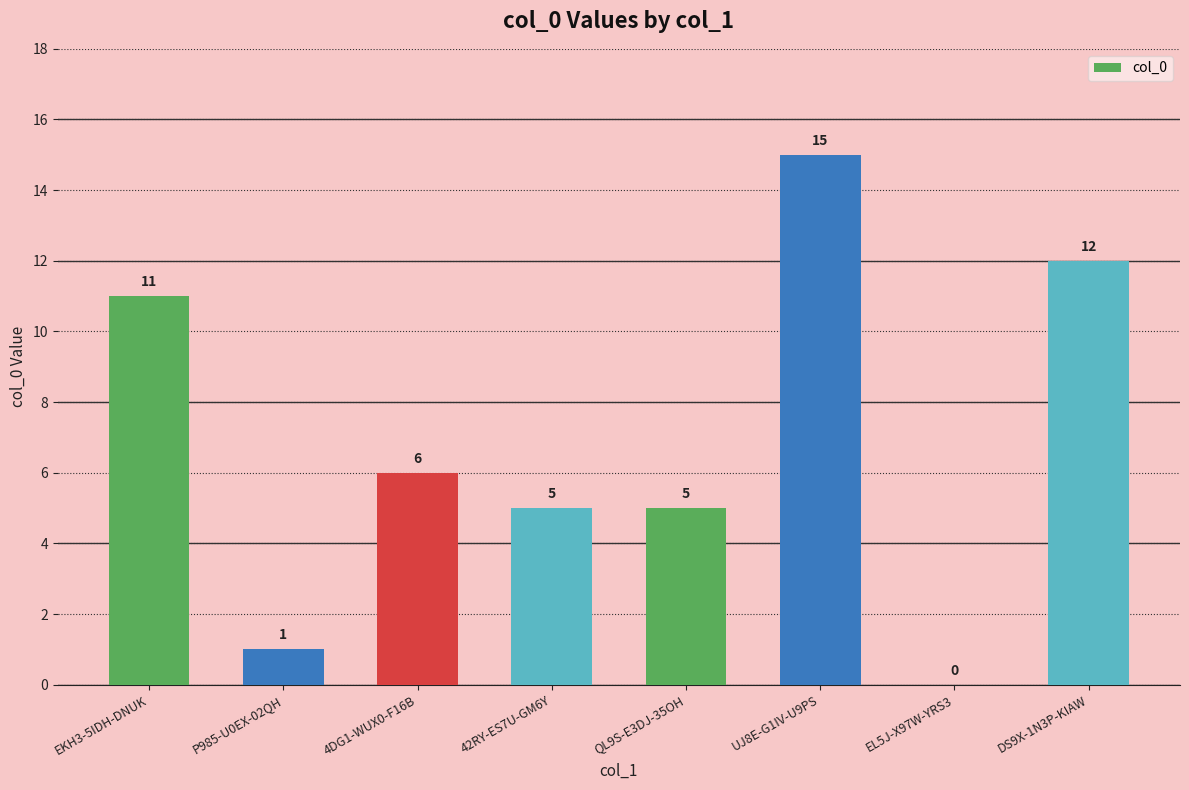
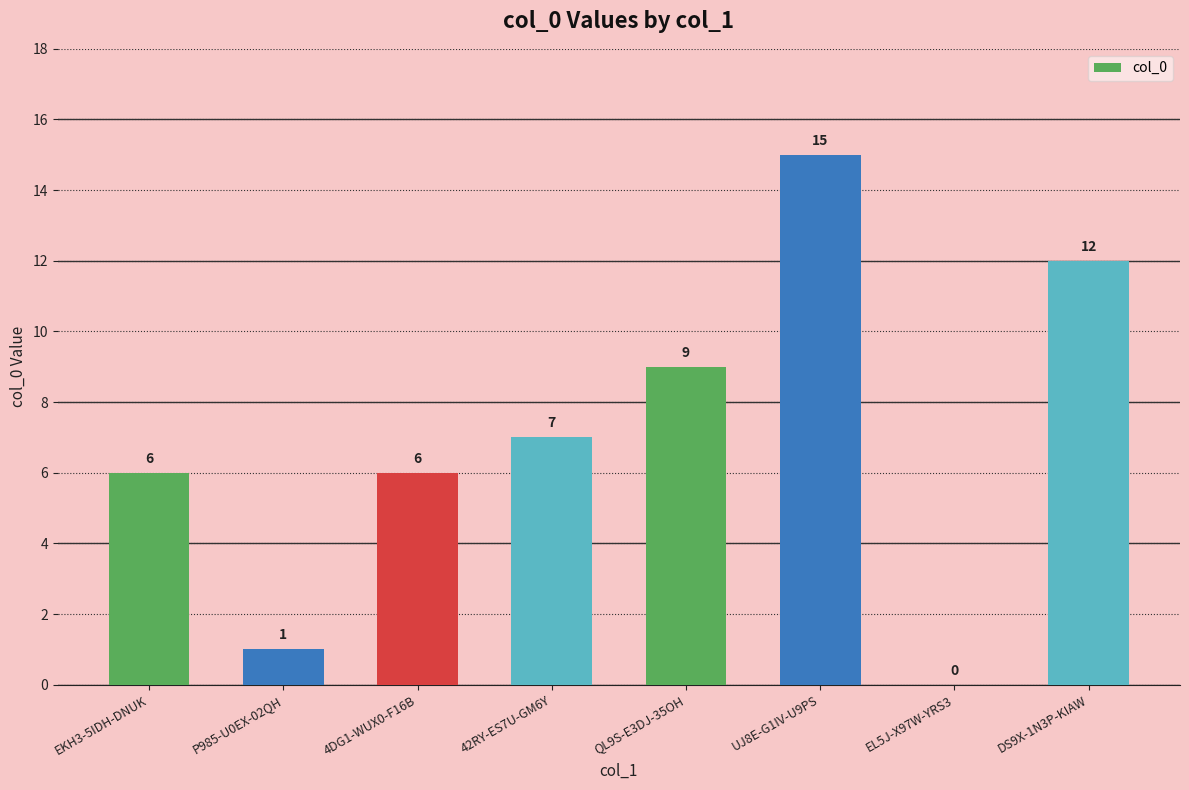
  {
-   "EKH3-5IDH-DNUK": 11,
+   "EKH3-5IDH-DNUK": 6,
    "P985-U0EX-02QH": 1,
    "4DG1-WUX0-F16B": 6,
-   "42RY-ES7U-GM6Y": 5,
-   "QL9S-E3DJ-35OH": 5,
+   "42RY-ES7U-GM6Y": 7,
+   "QL9S-E3DJ-35OH": 9,
    "UJ8E-G1IV-U9PS": 15,
    "EL5J-X97W-YRS3": 0,
    "DS9X-1N3P-KIAW": 12
  }
